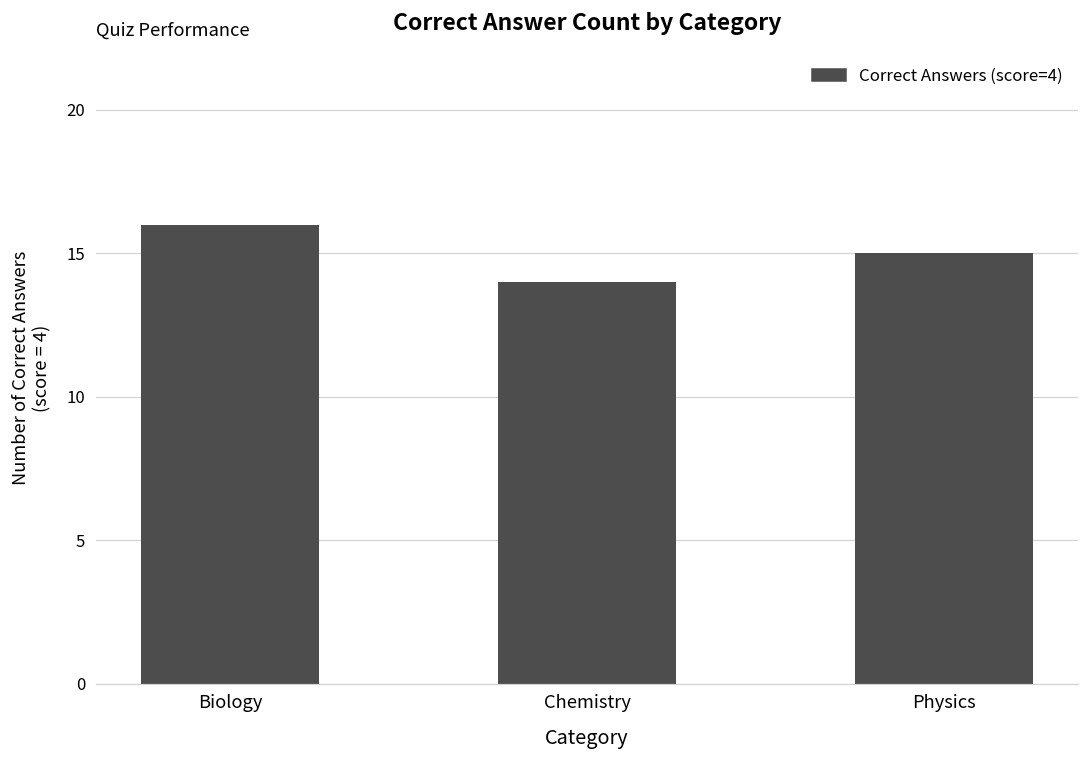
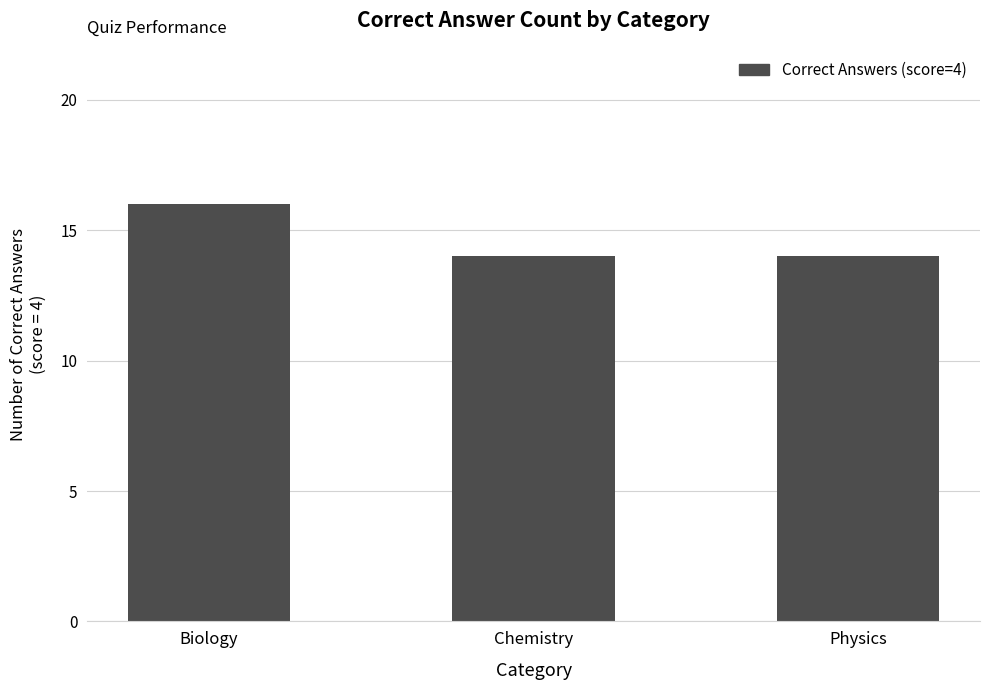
  {
    "Biology": 16,
    "Chemistry": 14,
-   "Physics": 15
+   "Physics": 14
  }
